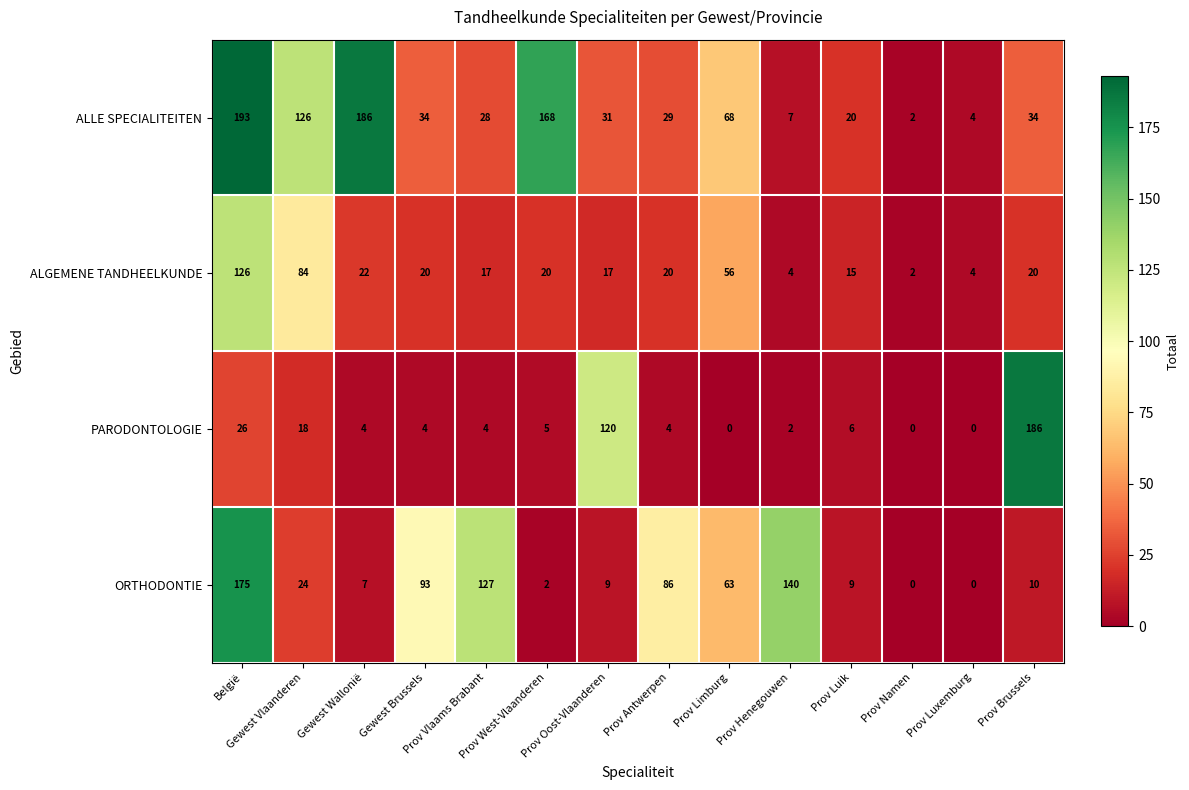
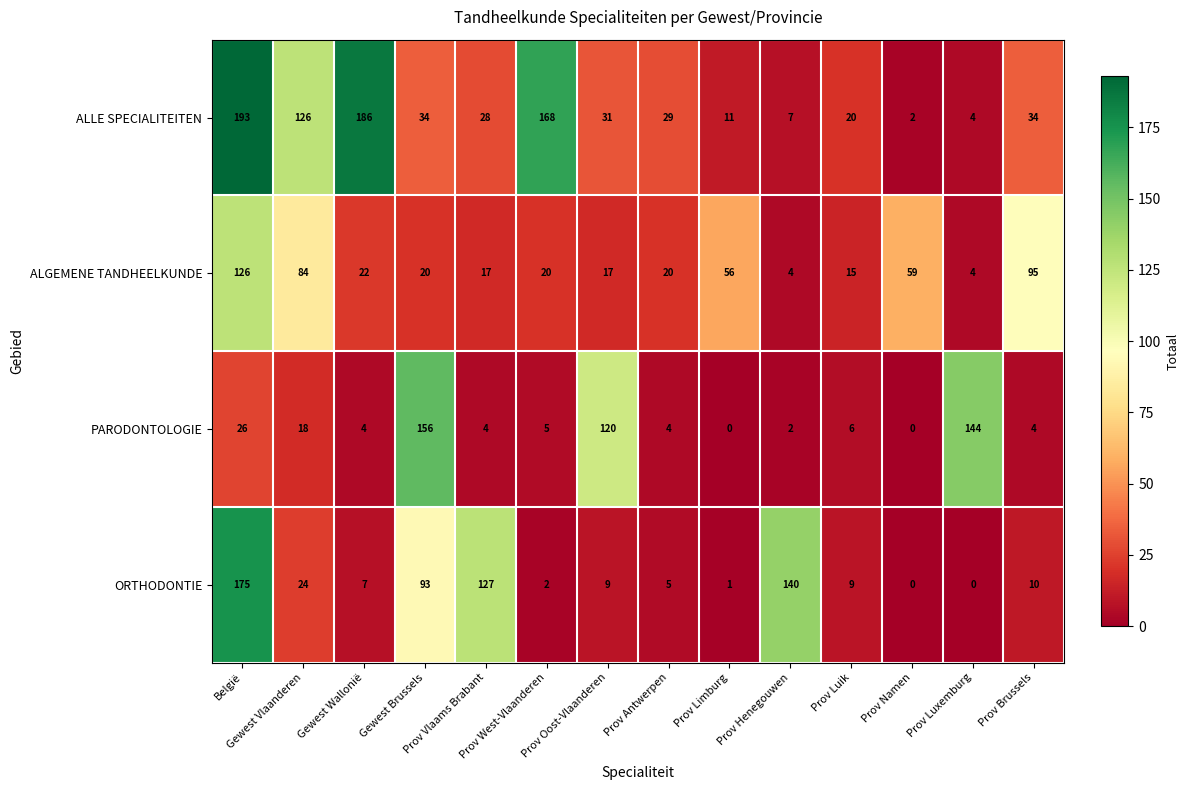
  {
    "ALLE SPECIALITEITEN": {
      "België": 193,
      "Gewest Vlaanderen": 126,
      "Gewest Wallonië": 186,
      "Gewest Brussels": 34,
      "Prov Vlaams Brabant": 28,
      "Prov West-Vlaanderen": 168,
      "Prov Oost-Vlaanderen": 31,
      "Prov Antwerpen": 29,
-     "Prov Limburg": 68,
+     "Prov Limburg": 11,
      "Prov Henegouwen": 7,
      "Prov Luik": 20,
      "Prov Namen": 2,
      "Prov Luxemburg": 4,
      "Prov Brussels": 34
    },
    "ALGEMENE TANDHEELKUNDE": {
      "België": 126,
      "Gewest Vlaanderen": 84,
      "Gewest Wallonië": 22,
      "Gewest Brussels": 20,
      "Prov Vlaams Brabant": 17,
      "Prov West-Vlaanderen": 20,
      "Prov Oost-Vlaanderen": 17,
      "Prov Antwerpen": 20,
      "Prov Limburg": 56,
      "Prov Henegouwen": 4,
      "Prov Luik": 15,
-     "Prov Namen": 2,
+     "Prov Namen": 59,
      "Prov Luxemburg": 4,
-     "Prov Brussels": 20
+     "Prov Brussels": 95
    },
    "PARODONTOLOGIE": {
      "België": 26,
      "Gewest Vlaanderen": 18,
      "Gewest Wallonië": 4,
-     "Gewest Brussels": 4,
+     "Gewest Brussels": 156,
      "Prov Vlaams Brabant": 4,
      "Prov West-Vlaanderen": 5,
      "Prov Oost-Vlaanderen": 120,
      "Prov Antwerpen": 4,
      "Prov Limburg": 0,
      "Prov Henegouwen": 2,
      "Prov Luik": 6,
      "Prov Namen": 0,
-     "Prov Luxemburg": 0,
-     "Prov Brussels": 186
+     "Prov Luxemburg": 144,
+     "Prov Brussels": 4
    },
    "ORTHODONTIE": {
      "België": 175,
      "Gewest Vlaanderen": 24,
      "Gewest Wallonië": 7,
      "Gewest Brussels": 93,
      "Prov Vlaams Brabant": 127,
      "Prov West-Vlaanderen": 2,
      "Prov Oost-Vlaanderen": 9,
-     "Prov Antwerpen": 86,
-     "Prov Limburg": 63,
+     "Prov Antwerpen": 5,
+     "Prov Limburg": 1,
      "Prov Henegouwen": 140,
      "Prov Luik": 9,
      "Prov Namen": 0,
      "Prov Luxemburg": 0,
      "Prov Brussels": 10
    }
  }
